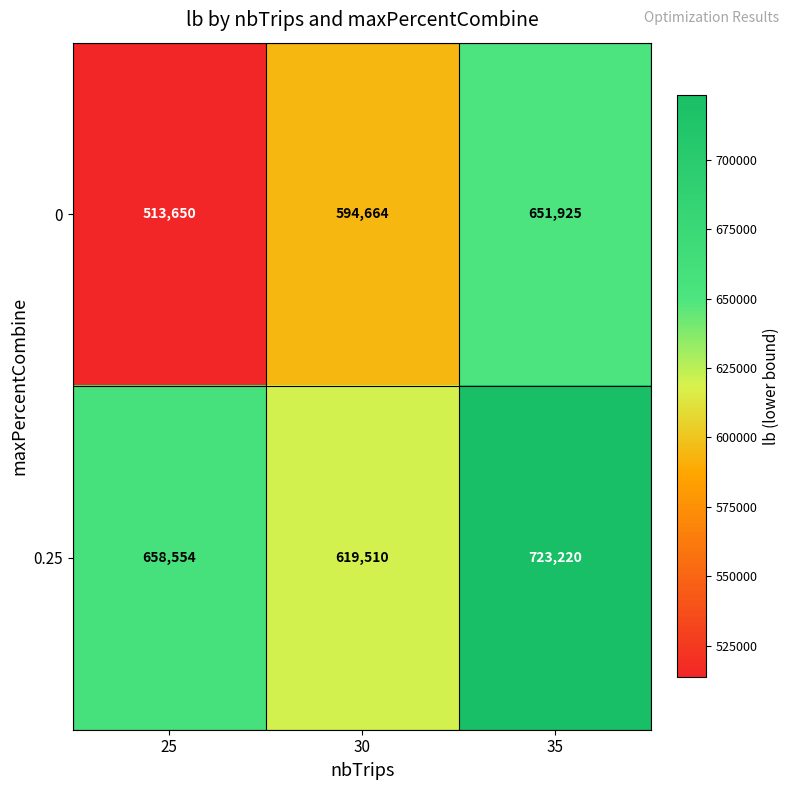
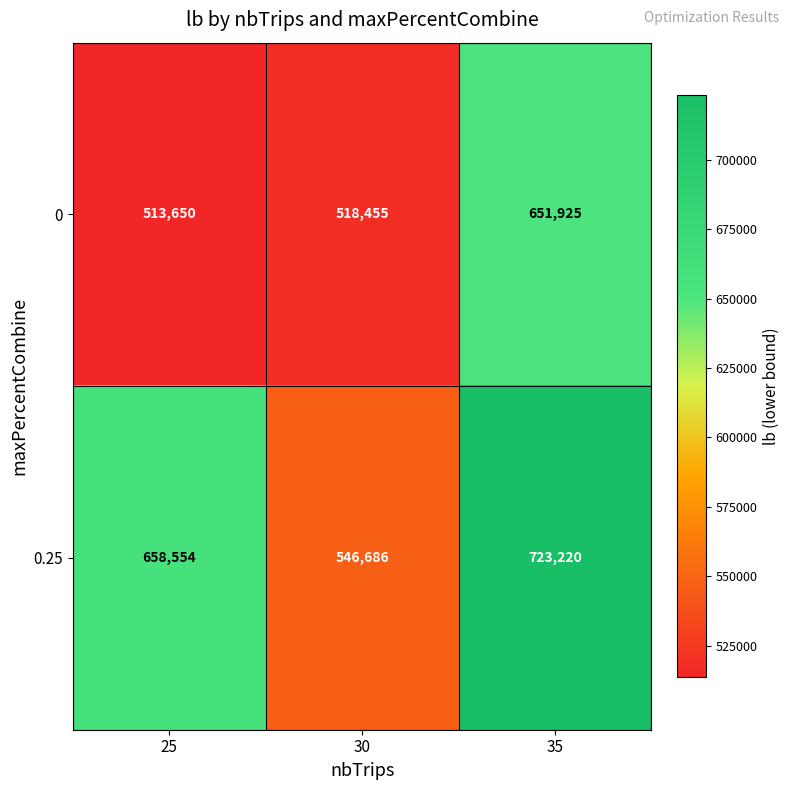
  {
    "0": {
      "25": "513,650",
-     "30": "594,664",
+     "30": "518,455",
      "35": "651,925"
    },
    "0.25": {
      "25": "658,554",
-     "30": "619,510",
+     "30": "546,686",
      "35": "723,220"
    }
  }
